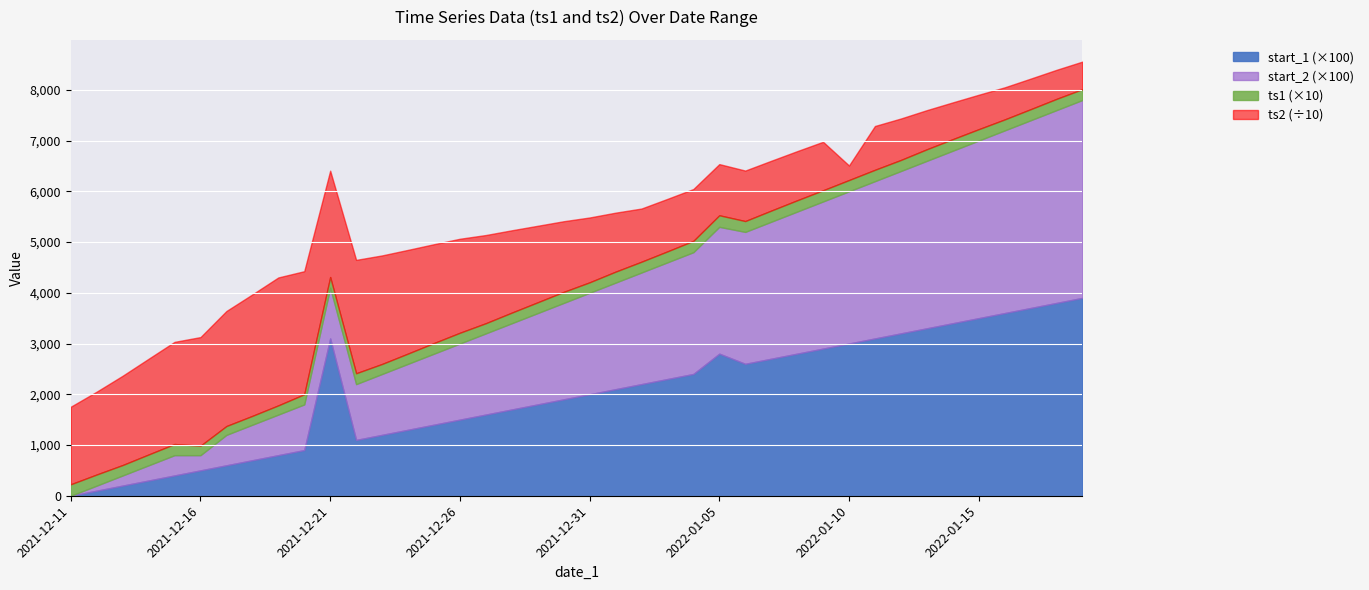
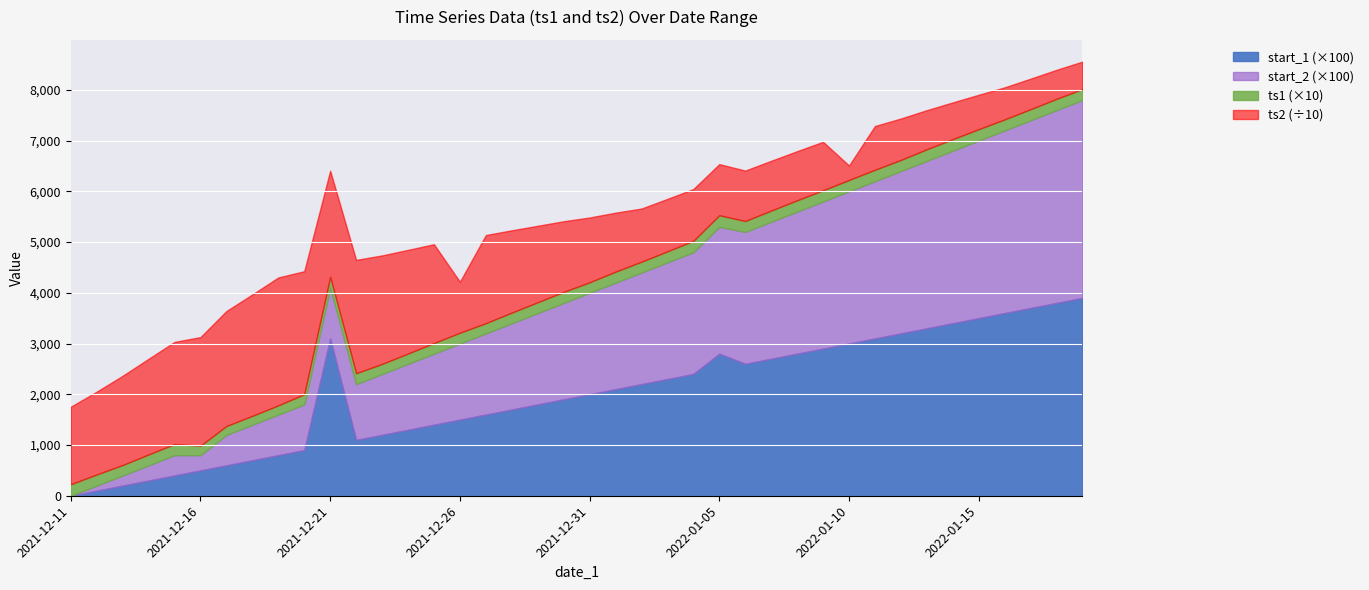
  {
    "start_1 (×100)": {
      "2021-12-16": "500",
      "2021-12-21": "3,100",
      "2021-12-26": "1,500",
      "2021-12-31": "2,000",
      "2022-01-05": "2,800",
      "2022-01-10": "3,000",
      "2022-01-15": "3,500"
    },
    "start_2 (×100)": {
      "2021-12-16": "300",
      "2021-12-21": "1,000",
      "2021-12-26": "1,500",
      "2021-12-31": "2,000",
      "2022-01-05": "2,500",
      "2022-01-10": "3,000",
      "2022-01-15": "3,500"
    },
    "ts1 (×10)": {
      "2021-12-11": "200",
      "2021-12-16": "200",
      "2021-12-21": "200",
      "2021-12-26": "200",
      "2021-12-31": "200",
      "2022-01-05": "200",
      "2022-01-10": "200",
      "2022-01-15": "200"
    },
    "ts2 (÷10)": {
      "2021-12-11": "1,500",
      "2021-12-16": "2,100",
      "2021-12-21": "2,100",
-     "2021-12-26": "1,900",
+     "2021-12-26": "1,000",
      "2021-12-31": "1,300",
      "2022-01-05": "1,000",
      "2022-01-10": "300",
      "2022-01-15": "700"
    }
  }
